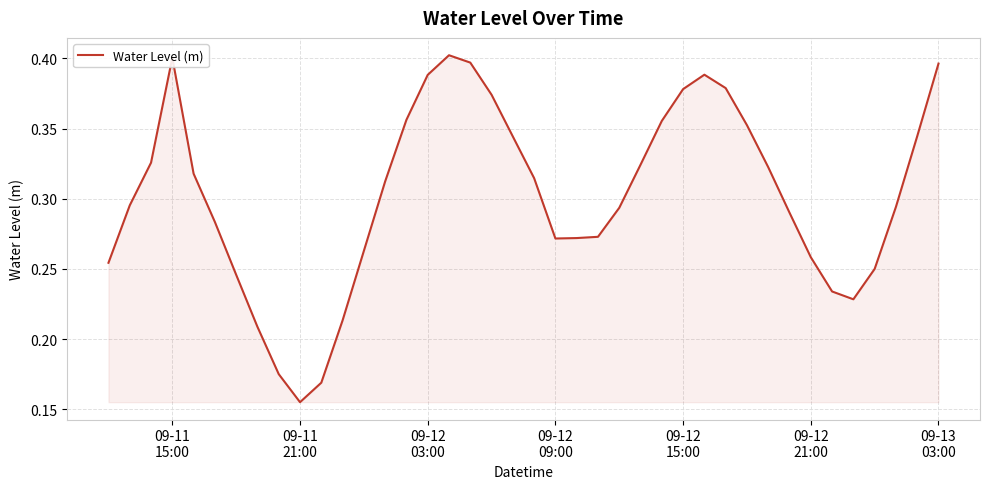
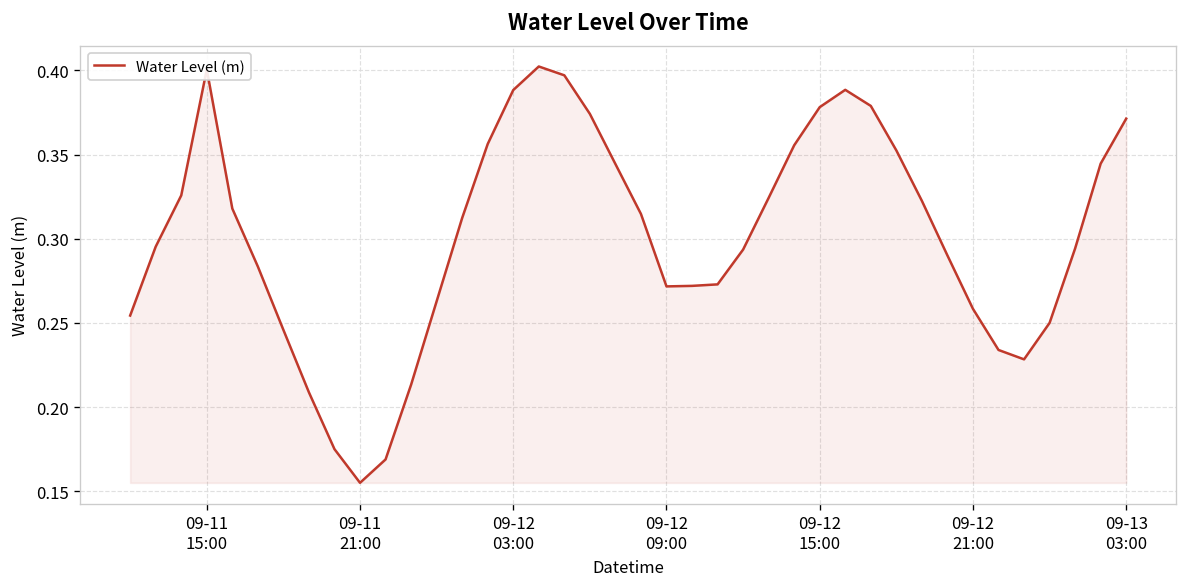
  {
    "09-11 21:00": 0.155,
    "09-12 03:00": 0.388,
    "09-12 09:00": 0.272,
    "09-12 15:00": 0.378,
    "09-12 21:00": 0.258,
-   "09-13 03:00": 0.396
+   "09-13 03:00": 0.371
  }
